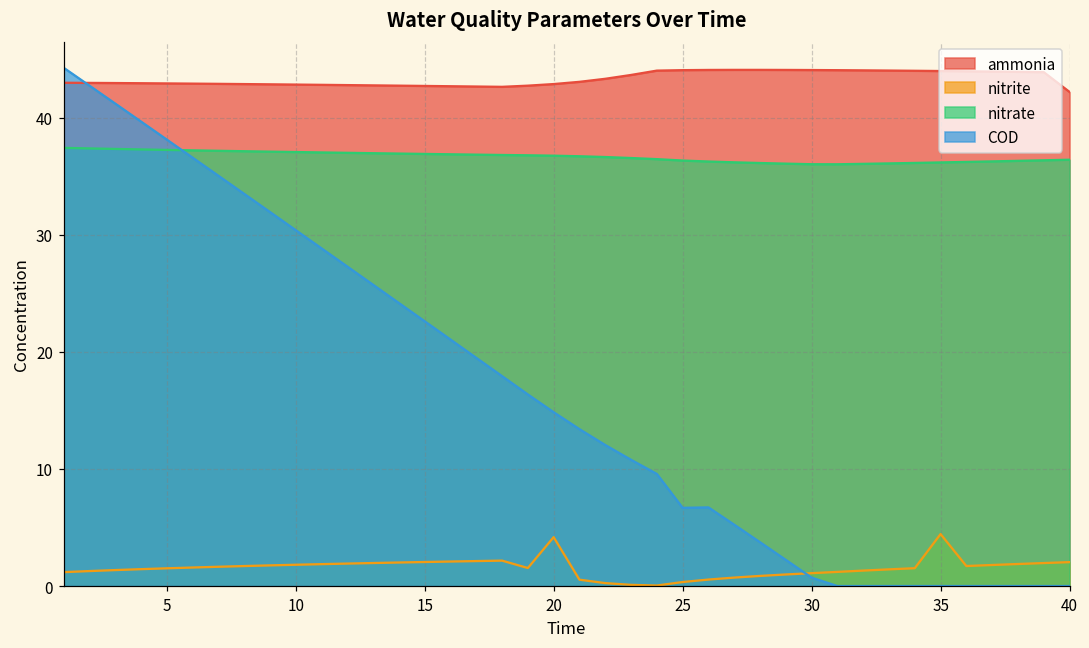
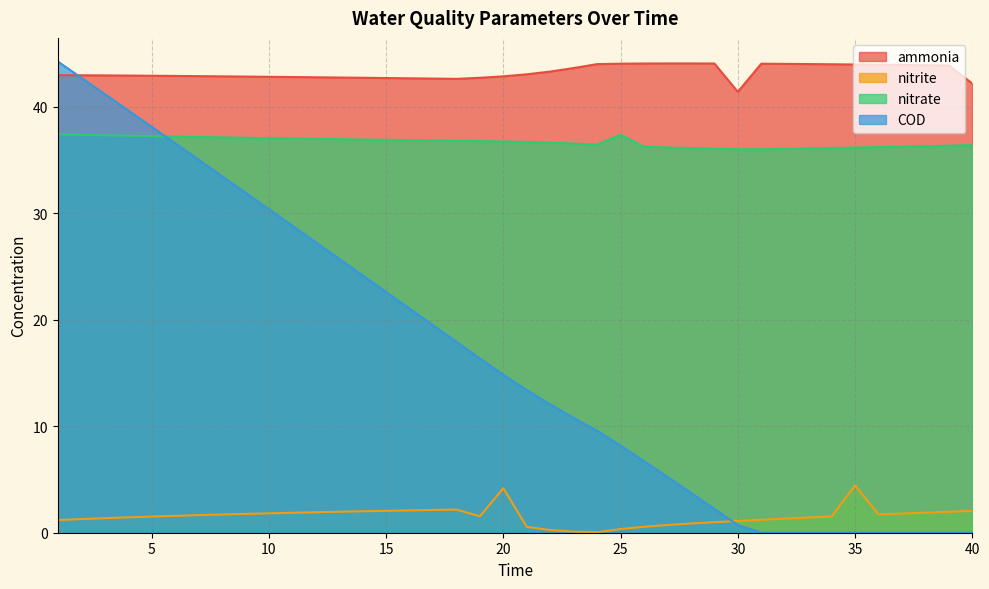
  {
    "ammonia": {
      "5": 42.9,
      "10": 42.8,
      "15": 42.7,
      "20": 42.9,
      "25": 44.1,
-     "30": 44.1,
+     "30": 41.4,
      "40": 42.2
    },
    "nitrite": {
      "5": 1.5,
      "10": 1.8,
      "15": 2.1,
      "20": 4.2,
      "25": 0.3,
      "30": 1.1,
      "35": 4.4,
      "40": 2.0
    },
    "nitrate": {
      "5": 37.2,
      "10": 37.1,
      "15": 36.9,
      "20": 36.8,
-     "25": 36.3,
+     "25": 37.4,
      "30": 36.0,
      "35": 36.2,
      "40": 36.4
    },
    "COD": {
      "5": 38.1,
      "10": 30.4,
      "15": 22.6,
      "20": 14.8,
-     "25": 6.7,
+     "25": 8.2,
      "30": 0.7,
      "35": 0.0,
      "40": 0.0
    }
  }
